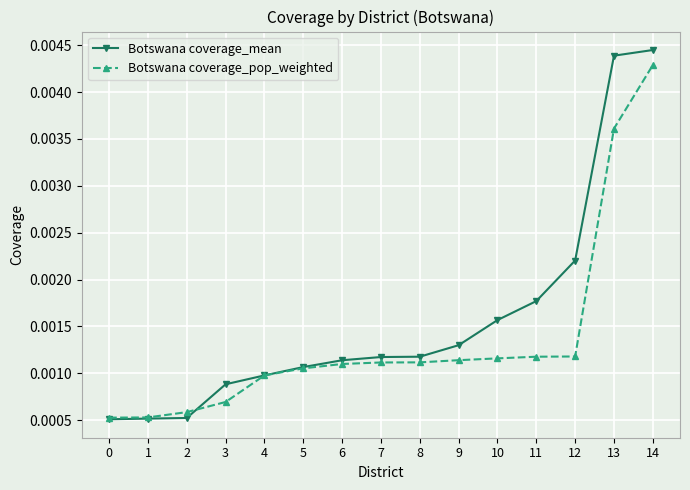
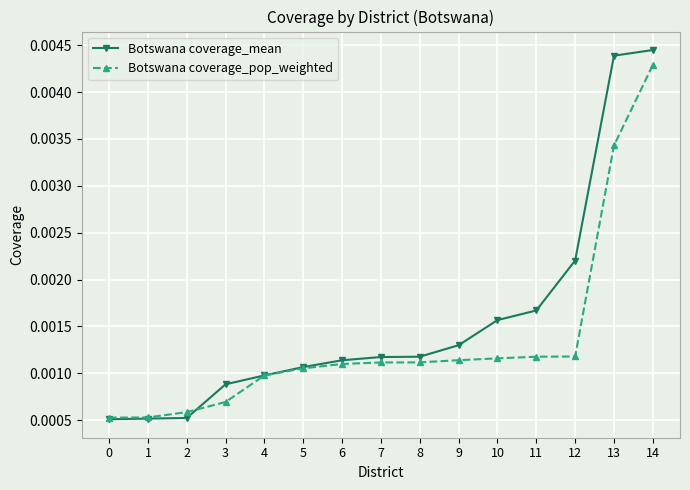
  {
    "Botswana coverage_mean": {
      "2": 0.0005,
      "3": 0.0009,
      "6": 0.0011,
      "7": 0.0012,
      "8": 0.0012,
      "9": 0.0013,
      "10": 0.0016,
-     "11": 0.0018,
+     "11": 0.0017,
      "12": 0.0022,
      "13": 0.0044,
      "14": 0.0044
    },
    "Botswana coverage_pop_weighted": {
      "2": 0.0006,
      "3": 0.0007,
      "6": 0.0011,
      "7": 0.0011,
      "8": 0.0011,
      "9": 0.0011,
      "10": 0.0012,
      "11": 0.0012,
      "12": 0.0012,
-     "13": 0.0036,
+     "13": 0.0034,
      "14": 0.0043
    }
  }
